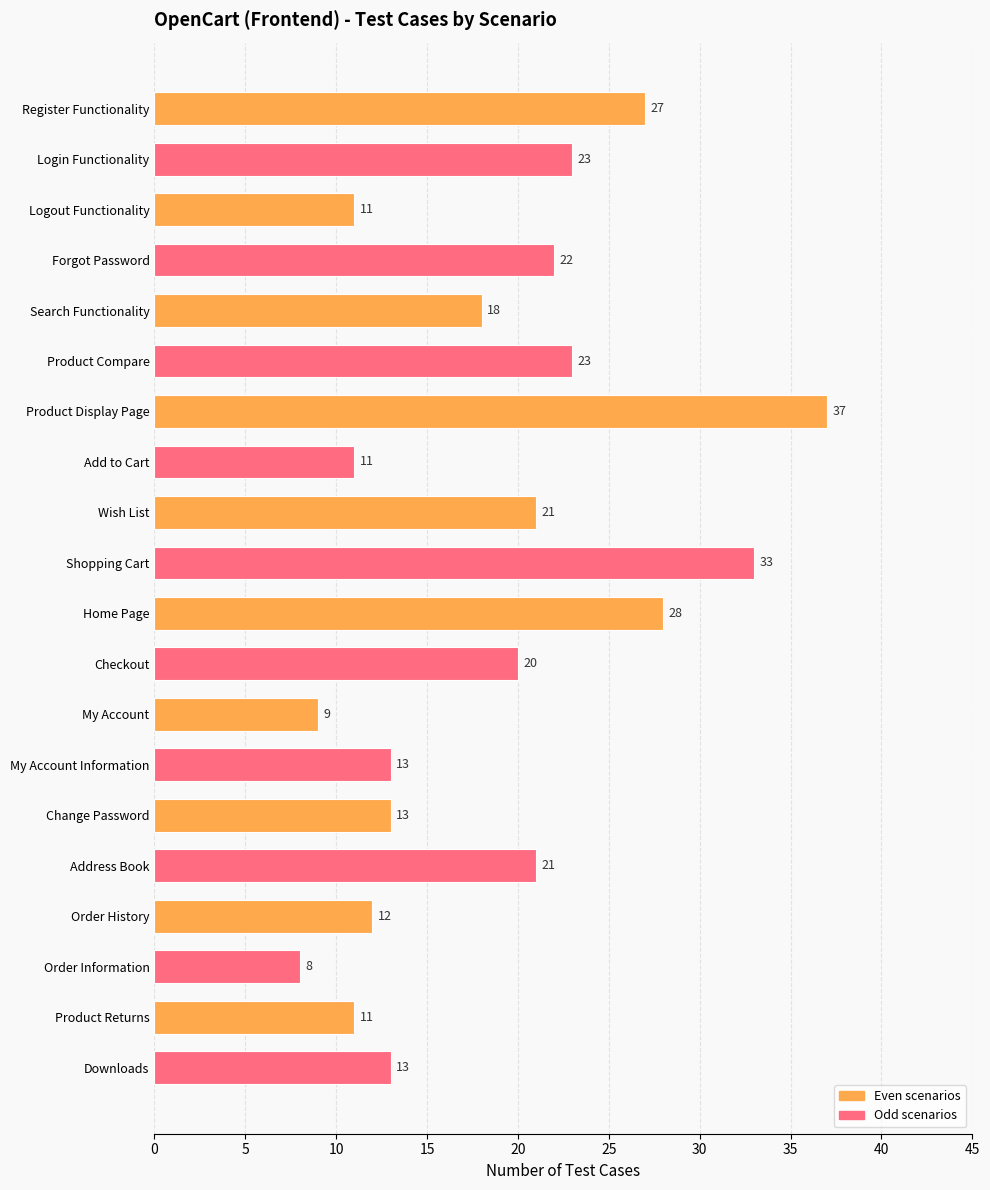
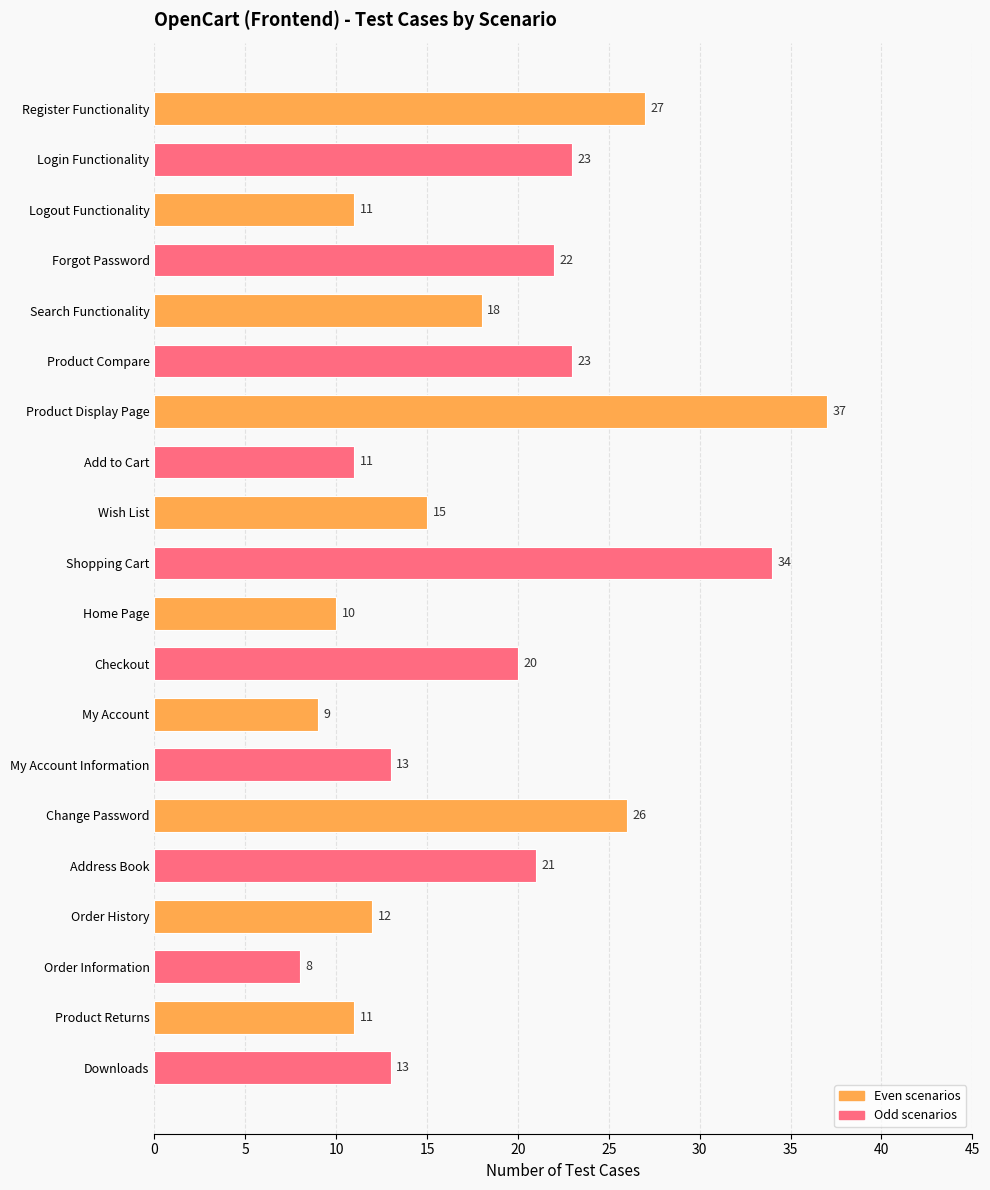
  {
    "Register Functionality": 27,
    "Login Functionality": 23,
    "Logout Functionality": 11,
    "Forgot Password": 22,
    "Search Functionality": 18,
    "Product Compare": 23,
    "Product Display Page": 37,
    "Add to Cart": 11,
-   "Wish List": 21,
-   "Shopping Cart": 33,
-   "Home Page": 28,
+   "Wish List": 15,
+   "Shopping Cart": 34,
+   "Home Page": 10,
    "Checkout": 20,
    "My Account": 9,
    "My Account Information": 13,
-   "Change Password": 13,
+   "Change Password": 26,
    "Address Book": 21,
    "Order History": 12,
    "Order Information": 8,
    "Product Returns": 11,
    "Downloads": 13
  }
